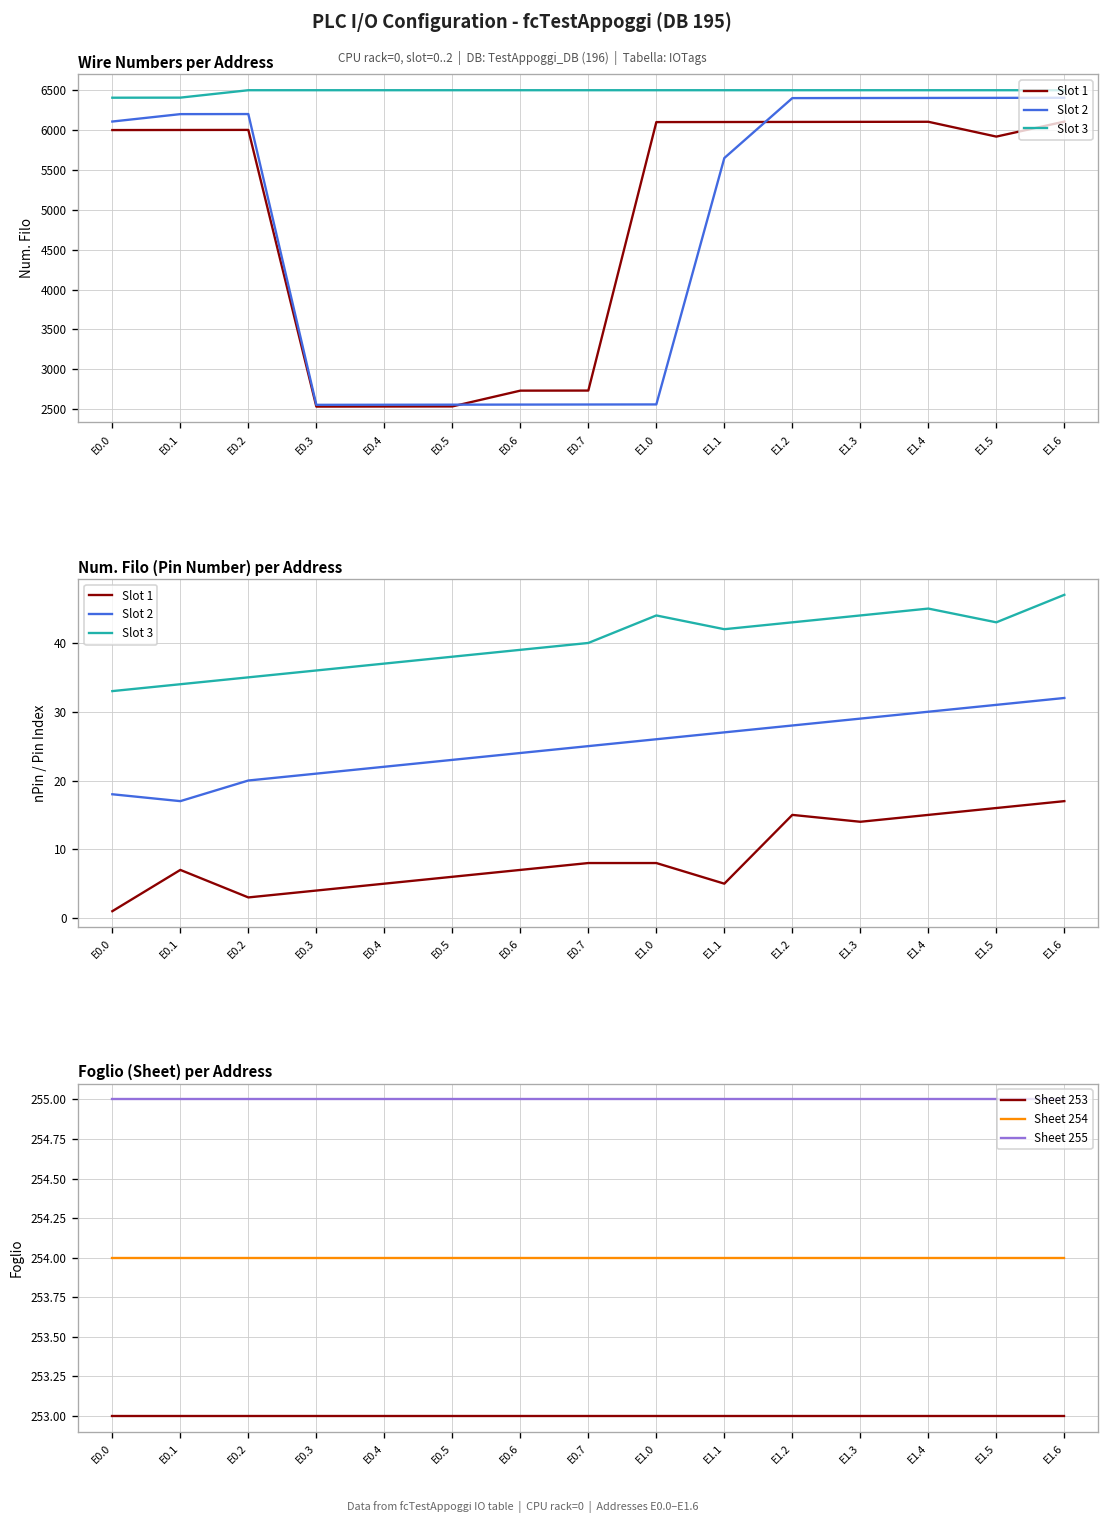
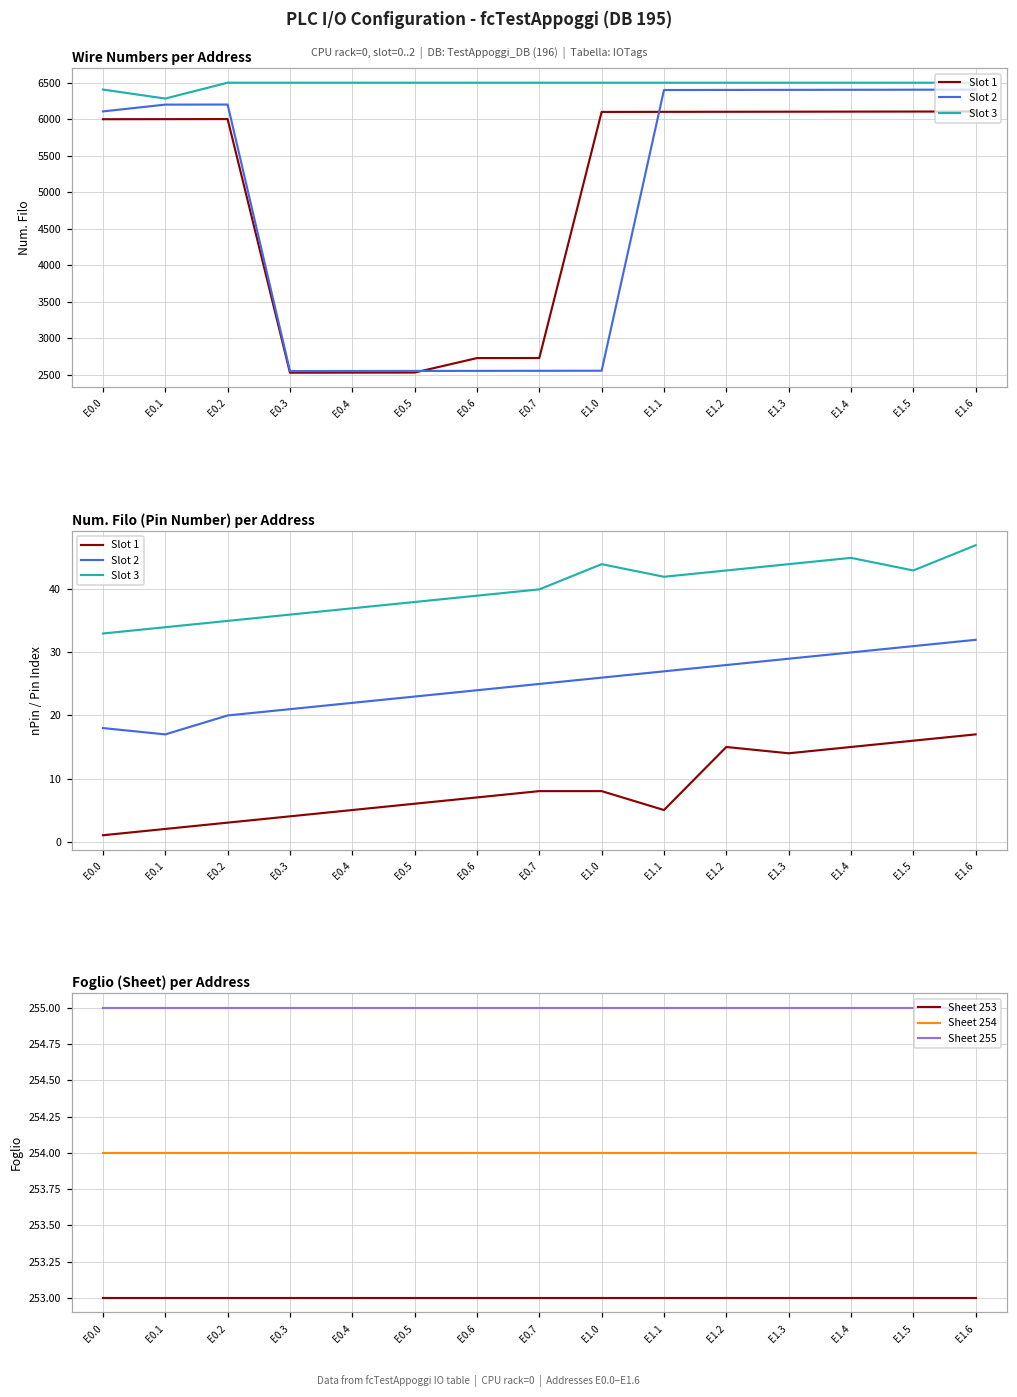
  {
    "Wire Numbers per Address": {
      "Slot 1": {
        "E0.0": 6000,
        "E0.1": 6000,
        "E0.2": 6000,
        "E0.6": 2700,
        "E0.7": 2700,
        "E1.0": 6100,
        "E1.1": 6100,
        "E1.2": 6100,
        "E1.3": 6100,
        "E1.4": 6100,
-       "E1.5": 5900
+       "E1.5": 6100
      },
      "Slot 2": {
        "E0.0": 6100,
        "E0.1": 6200,
        "E0.2": 6200,
        "E0.6": 2600,
        "E0.7": 2600,
        "E1.0": 2600,
-       "E1.1": 5700,
+       "E1.1": 6400,
        "E1.2": 6400,
        "E1.3": 6400,
        "E1.4": 6400,
        "E1.5": 6400
      },
      "Slot 3": {
        "E0.0": 6400,
-       "E0.1": 6400,
+       "E0.1": 6300,
        "E0.2": 6500,
        "E0.3": 6500,
        "E0.4": 6500,
        "E0.5": 6500,
        "E0.6": 6500,
        "E0.7": 6500,
        "E1.0": 6500,
        "E1.1": 6500,
        "E1.2": 6500,
        "E1.3": 6500,
        "E1.4": 6500,
        "E1.5": 6500
      }
    },
    "Num. Filo (Pin Number) per Address": {
      "Slot 1": {
        "E0.0": 1,
-       "E0.1": 7,
+       "E0.1": 2,
        "E0.2": 3,
        "E0.3": 4,
        "E0.4": 5,
        "E0.5": 6,
        "E0.6": 7,
        "E0.7": 8,
        "E1.0": 8,
        "E1.1": 5,
        "E1.2": 15,
        "E1.3": 14,
        "E1.4": 15,
        "E1.5": 16,
        "E1.6": 17
      },
      "Slot 2": {
        "E0.0": 18,
        "E0.1": 17,
        "E0.2": 20,
        "E0.3": 21,
        "E0.4": 22,
        "E0.5": 23,
        "E0.6": 24,
        "E0.7": 25,
        "E1.0": 26,
        "E1.1": 27,
        "E1.2": 28,
        "E1.3": 29,
        "E1.4": 30,
        "E1.5": 31,
        "E1.6": 32
      },
      "Slot 3": {
        "E0.0": 33,
        "E0.1": 34,
        "E0.2": 35,
        "E0.3": 36,
        "E0.4": 37,
        "E0.5": 38,
        "E0.6": 39,
        "E0.7": 40,
        "E1.0": 44,
        "E1.1": 42,
        "E1.2": 43,
        "E1.3": 44,
        "E1.4": 45,
        "E1.5": 43,
        "E1.6": 47
      }
    },
    "Foglio (Sheet) per Address": {
      "Sheet 253": {
        "E0.0": 253.00,
        "E0.1": 253.00,
        "E0.2": 253.00,
        "E0.3": 253.00,
        "E0.4": 253.00,
        "E0.5": 253.00,
        "E0.6": 253.00,
        "E0.7": 253.00,
        "E1.0": 253.00,
        "E1.1": 253.00,
        "E1.2": 253.00,
        "E1.3": 253.00,
        "E1.4": 253.00,
        "E1.5": 253.00,
        "E1.6": 253.00
      },
      "Sheet 254": {
        "E0.0": 254.00,
        "E0.1": 254.00,
        "E0.2": 254.00,
        "E0.3": 254.00,
        "E0.4": 254.00,
        "E0.5": 254.00,
        "E0.6": 254.00,
        "E0.7": 254.00,
        "E1.0": 254.00,
        "E1.1": 254.00,
        "E1.2": 254.00,
        "E1.3": 254.00,
        "E1.4": 254.00,
        "E1.5": 254.00,
        "E1.6": 254.00
      },
      "Sheet 255": {
        "E0.0": 255.00,
        "E0.1": 255.00,
        "E0.2": 255.00,
        "E0.3": 255.00,
        "E0.4": 255.00,
        "E0.5": 255.00,
        "E0.6": 255.00,
        "E0.7": 255.00,
        "E1.0": 255.00,
        "E1.1": 255.00,
        "E1.2": 255.00,
        "E1.3": 255.00,
        "E1.4": 255.00,
        "E1.5": 255.00
      }
    }
  }
